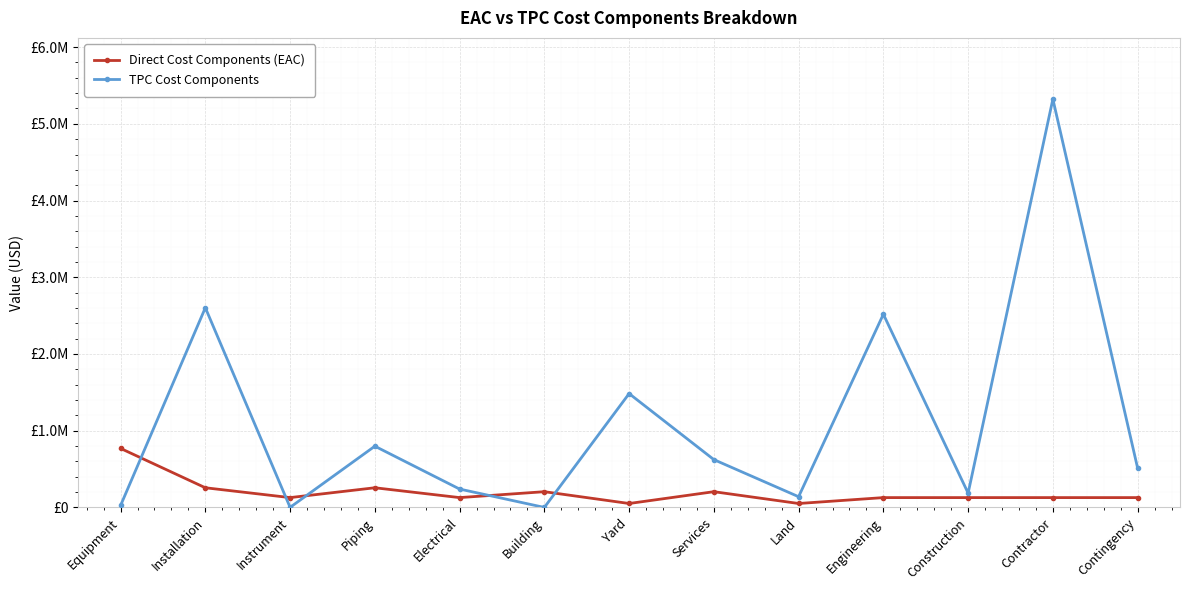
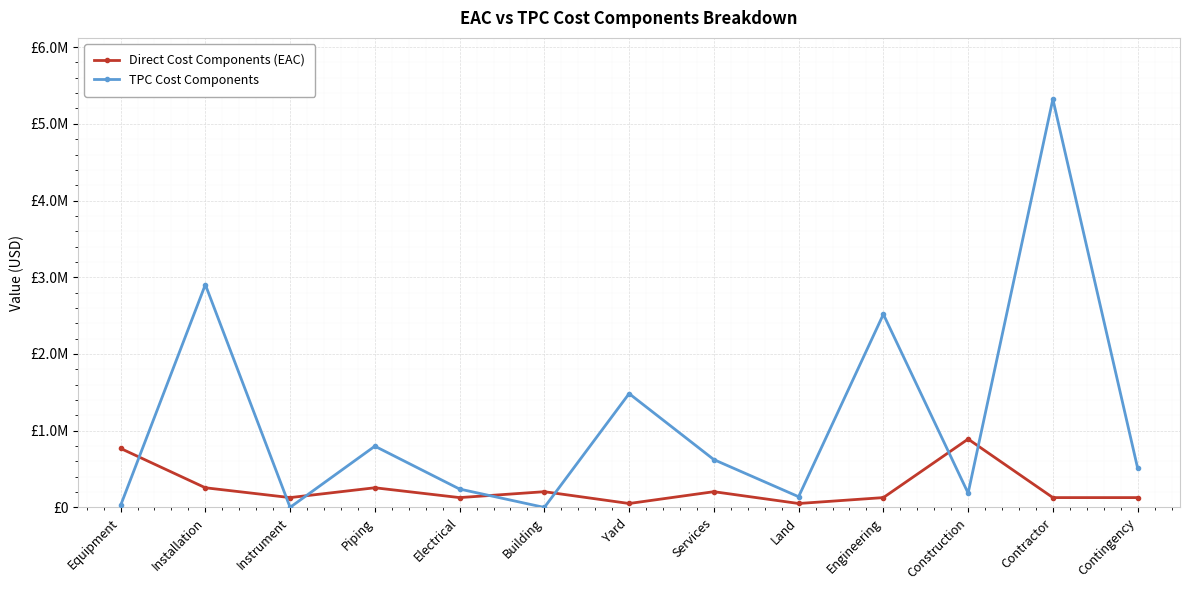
  {
    "Direct Cost Components (EAC)": {
      "Equipment": "£800000",
      "Installation": "£300000",
      "Instrument": "£100000",
      "Piping": "£300000",
      "Electrical": "£100000",
      "Building": "£200000",
      "Yard": "£100000",
      "Services": "£200000",
      "Land": "£100000",
      "Engineering": "£100000",
-     "Construction": "£100000",
+     "Construction": "£900000",
      "Contractor": "£100000",
      "Contingency": "£100000"
    },
    "TPC Cost Components": {
      "Equipment": "£0",
-     "Installation": "£2600000",
+     "Installation": "£2900000",
      "Instrument": "£0",
      "Piping": "£800000",
      "Electrical": "£200000",
      "Building": "£0",
      "Yard": "£1500000",
      "Services": "£600000",
      "Land": "£100000",
      "Engineering": "£2500000",
      "Construction": "£200000",
      "Contractor": "£5300000",
      "Contingency": "£500000"
    }
  }
